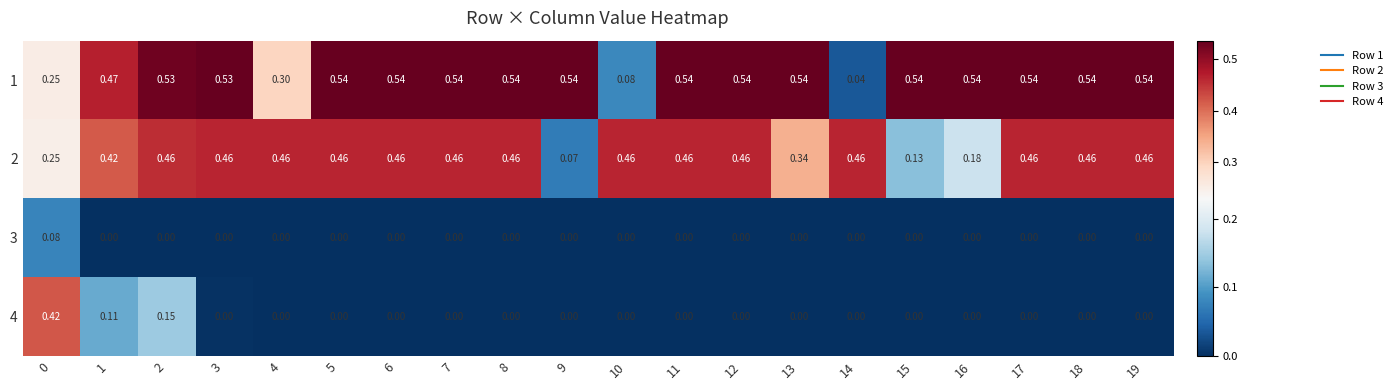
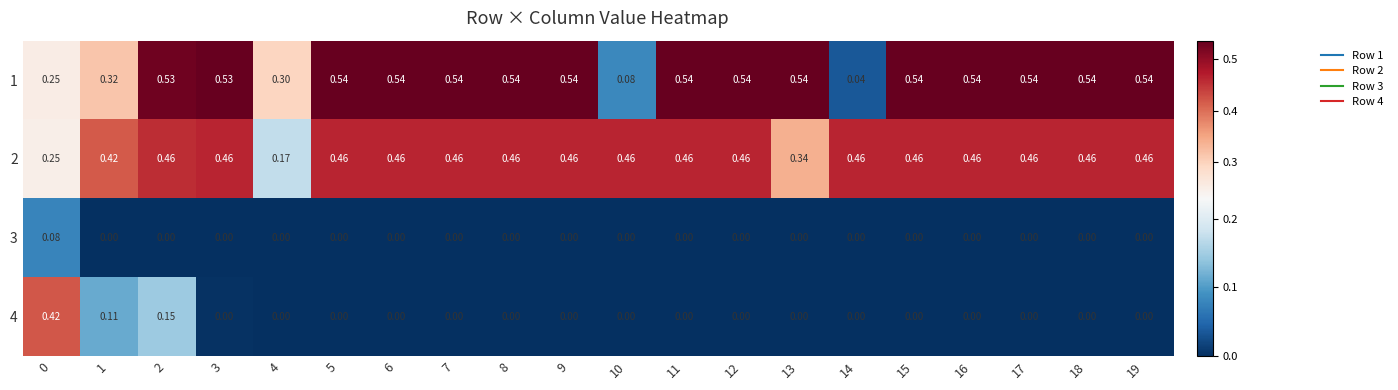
  {
    "1": {
      "0": 0.25,
-     "1": 0.47,
+     "1": 0.32,
      "2": 0.53,
      "3": 0.53,
      "4": 0.30,
      "5": 0.54,
      "6": 0.54,
      "7": 0.54,
      "8": 0.54,
      "9": 0.54,
      "10": 0.08,
      "11": 0.54,
      "12": 0.54,
      "13": 0.54,
      "14": 0.04,
      "15": 0.54,
      "16": 0.54,
      "17": 0.54,
      "18": 0.54,
      "19": 0.54
    },
    "2": {
      "0": 0.25,
      "1": 0.42,
      "2": 0.46,
      "3": 0.46,
-     "4": 0.46,
+     "4": 0.17,
      "5": 0.46,
      "6": 0.46,
      "7": 0.46,
      "8": 0.46,
-     "9": 0.07,
+     "9": 0.46,
      "10": 0.46,
      "11": 0.46,
      "12": 0.46,
      "13": 0.34,
      "14": 0.46,
-     "15": 0.13,
-     "16": 0.18,
+     "15": 0.46,
+     "16": 0.46,
      "17": 0.46,
      "18": 0.46,
      "19": 0.46
    },
    "3": {
      "0": 0.08
    },
    "4": {
      "0": 0.42,
      "1": 0.11,
      "2": 0.15,
      "3": 0.00
    }
  }
